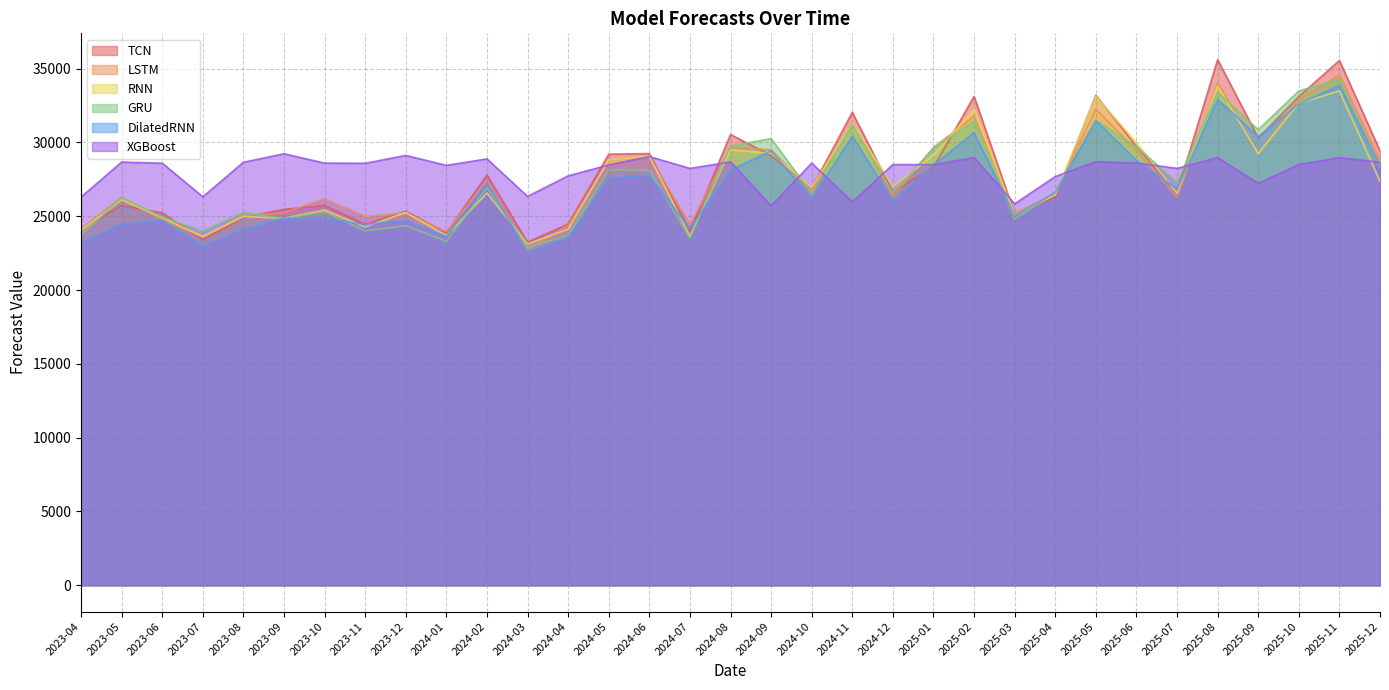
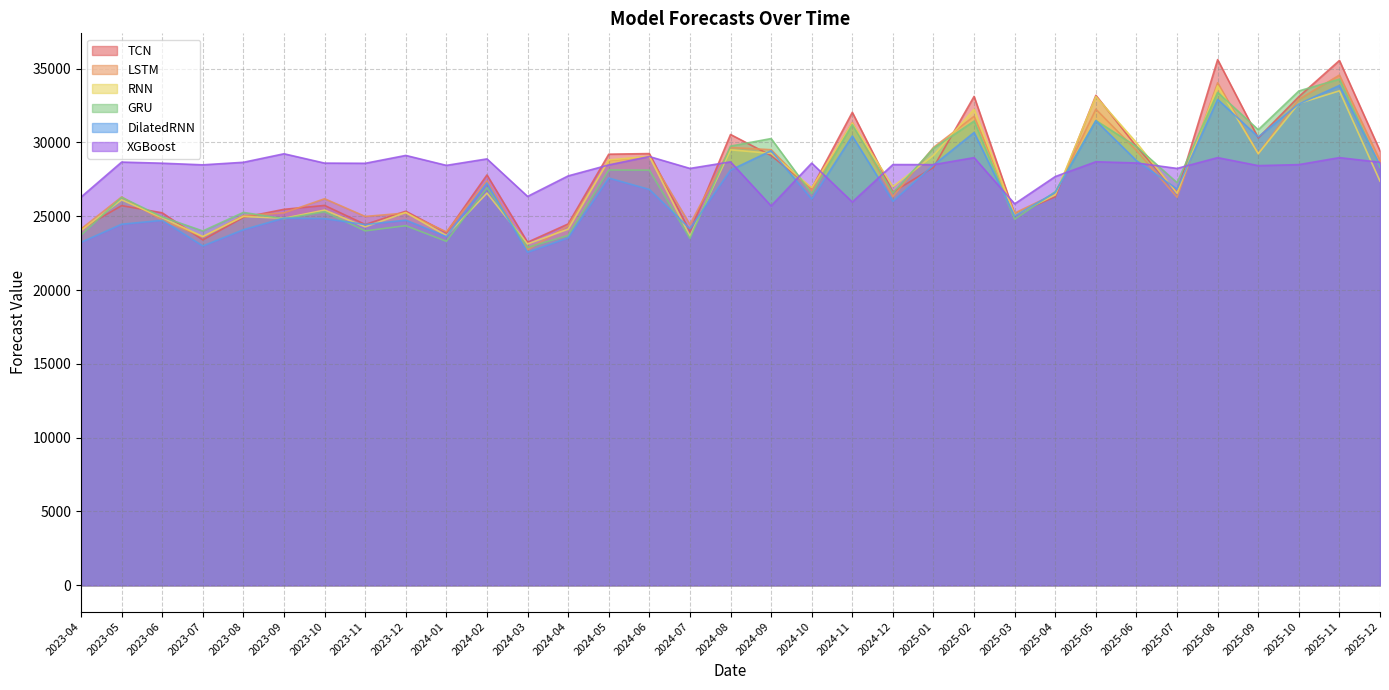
  {
    "GRU": {
      "2023-04": 23700,
      "2023-07": 24000,
      "2023-08": 25300,
      "2023-11": 24000,
      "2023-12": 24400,
      "2024-01": 23300,
      "2024-02": 26900,
      "2024-05": 28100,
      "2024-06": 28100,
      "2024-09": 30300,
      "2024-10": 26500,
      "2025-02": 31400,
      "2025-03": 24800,
      "2025-07": 27300,
      "2025-08": 33400,
      "2025-09": 30900,
      "2025-10": 33500,
      "2025-11": 34300
    },
    "DilatedRNN": {
      "2023-04": 23200,
      "2023-05": 24500,
      "2023-07": 23000,
      "2023-08": 24100,
      "2023-10": 24800,
      "2023-12": 24700,
      "2024-03": 22600,
      "2024-05": 27600,
-     "2024-06": 27800,
+     "2024-06": 26800,
      "2024-07": 24200,
      "2024-08": 28100,
      "2024-10": 26200,
      "2024-11": 30400,
      "2024-12": 26000,
      "2025-02": 30700,
      "2025-07": 26800,
      "2025-08": 32900,
      "2025-11": 33900
    },
    "XGBoost": {
      "2023-04": 26300,
      "2023-05": 28700,
      "2023-06": 28600,
-     "2023-07": 26300,
+     "2023-07": 28500,
      "2023-08": 28700,
      "2023-09": 29200,
      "2023-10": 28600,
      "2023-11": 28600,
      "2023-12": 29100,
      "2024-01": 28400,
      "2024-02": 28900,
      "2024-03": 26300,
      "2024-04": 27700,
      "2024-05": 28500,
      "2024-07": 28200,
      "2024-08": 28700,
      "2024-09": 25700,
      "2024-10": 28600,
      "2024-11": 26000,
      "2024-12": 28500,
      "2025-02": 29000,
      "2025-03": 25800,
      "2025-04": 27700,
      "2025-05": 28700,
      "2025-07": 28200,
      "2025-08": 29000,
-     "2025-09": 27200,
+     "2025-09": 28400,
      "2025-10": 28500,
      "2025-11": 29000
    }
  }
